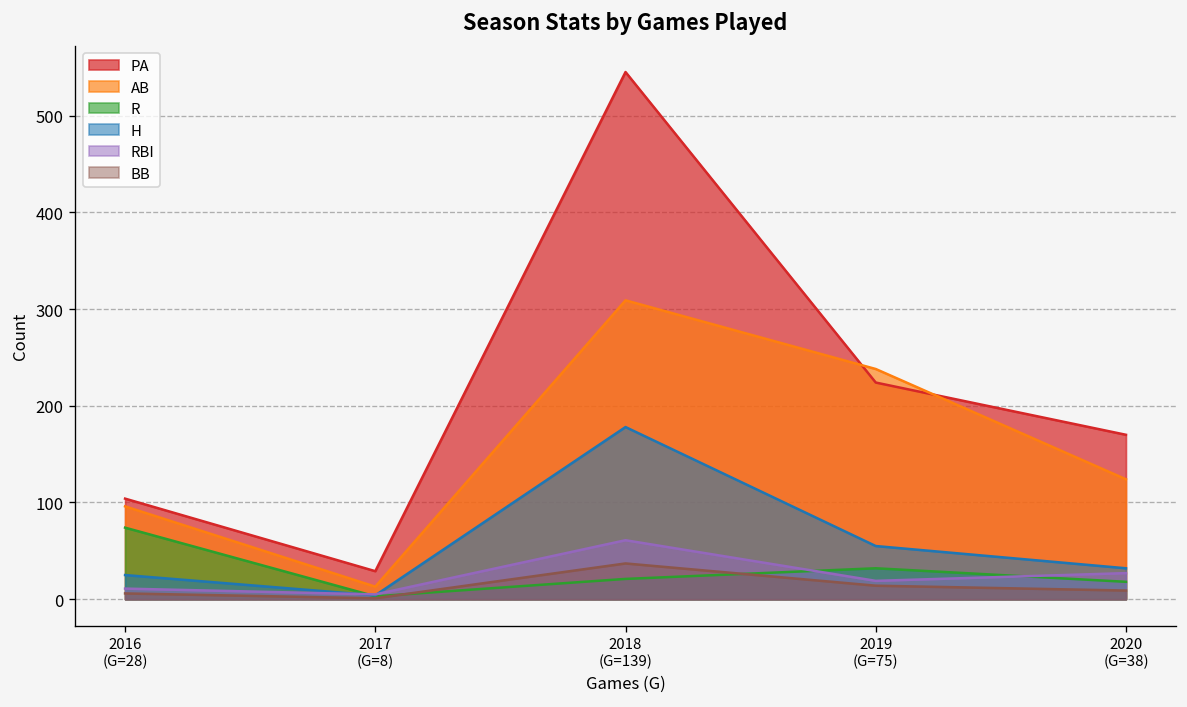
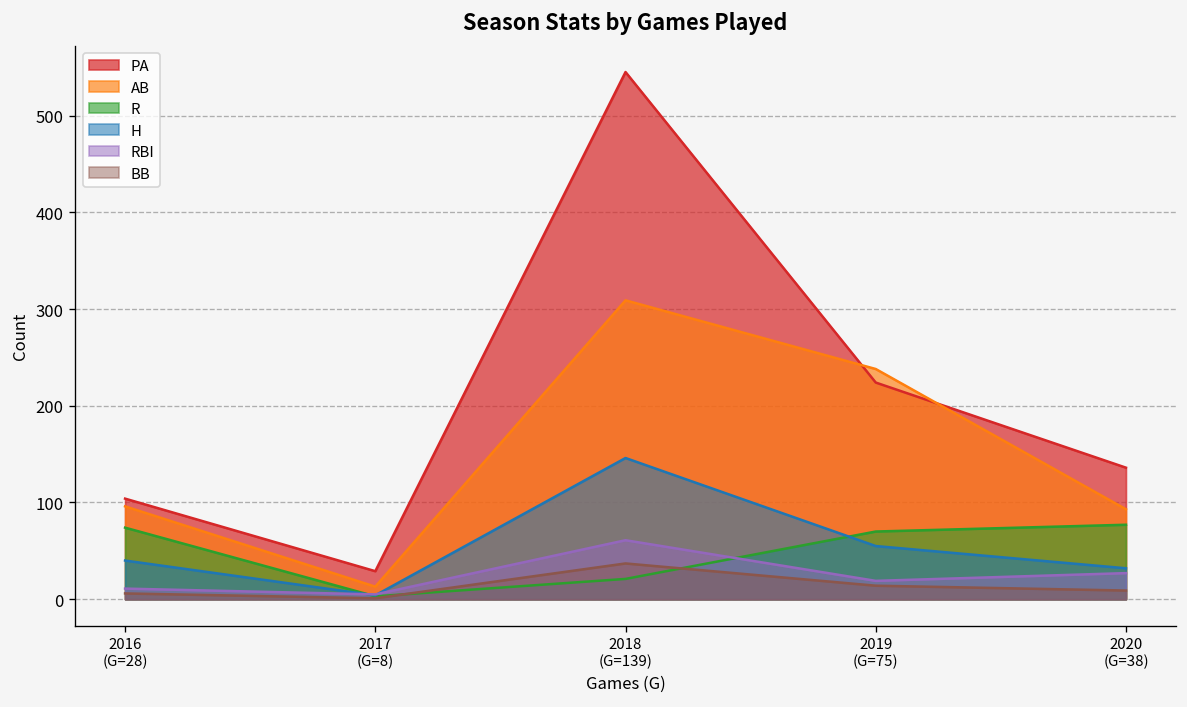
  {
    "PA": {
      "2016 (G=28)": 100,
      "2017 (G=8)": 30,
      "2018 (G=139)": 550,
      "2019 (G=75)": 220,
-     "2020 (G=38)": 170
+     "2020 (G=38)": 140
    },
    "AB": {
      "2016 (G=28)": 100,
      "2017 (G=8)": 10,
      "2018 (G=139)": 310,
      "2019 (G=75)": 240,
-     "2020 (G=38)": 120
+     "2020 (G=38)": 90
    },
    "R": {
      "2016 (G=28)": 70,
      "2018 (G=139)": 20,
-     "2019 (G=75)": 30,
-     "2020 (G=38)": 20
+     "2019 (G=75)": 70,
+     "2020 (G=38)": 80
    },
    "H": {
-     "2016 (G=28)": 30,
-     "2018 (G=139)": 180,
+     "2016 (G=28)": 40,
+     "2018 (G=139)": 150,
      "2019 (G=75)": 60,
      "2020 (G=38)": 30
    },
    "RBI": {
      "2016 (G=28)": 10,
      "2018 (G=139)": 60,
      "2019 (G=75)": 20,
      "2020 (G=38)": 30
    },
    "BB": {
      "2016 (G=28)": 10,
      "2018 (G=139)": 40,
      "2019 (G=75)": 10,
      "2020 (G=38)": 10
    }
  }
